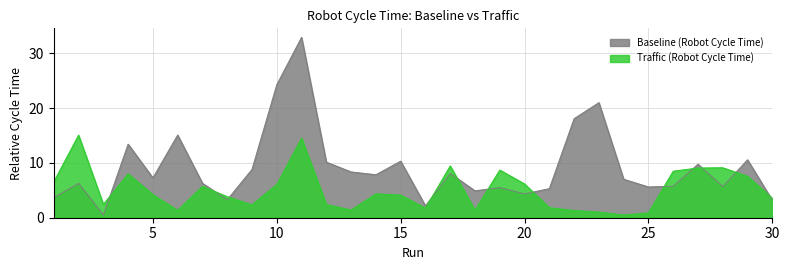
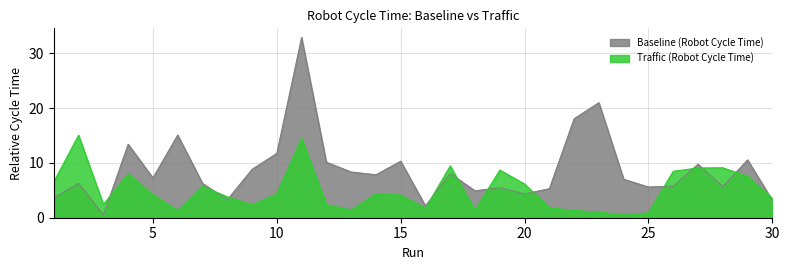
  {
    "Baseline (Robot Cycle Time)": {
      "5": 7,
-     "10": 24,
+     "10": 12,
      "15": 10,
      "20": 4,
      "25": 6
    },
    "Traffic (Robot Cycle Time)": {
      "5": 4,
-     "10": 6,
+     "10": 4,
      "15": 4,
      "20": 6,
      "25": 1
    }
  }
